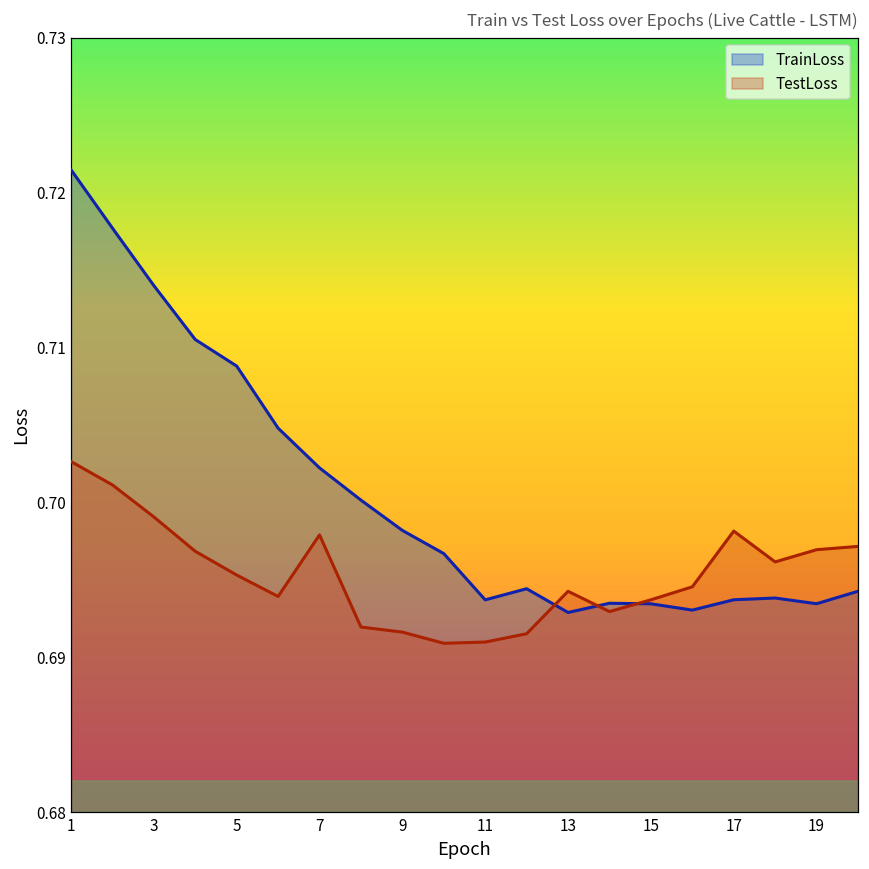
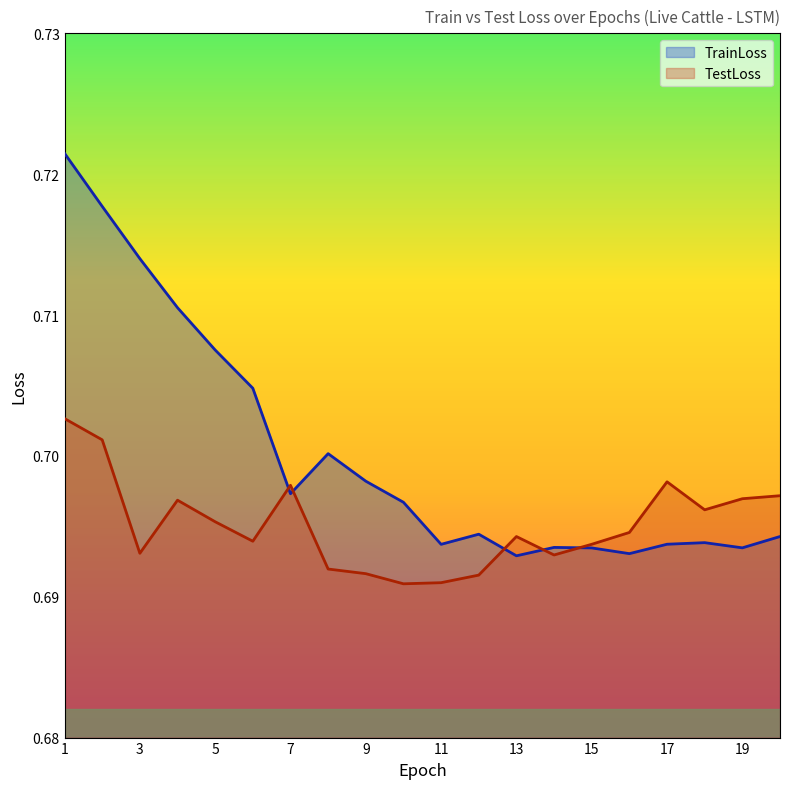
  {
    "TrainLoss": {
      "1": 0.7215,
      "3": 0.7140,
-     "5": 0.7088,
-     "7": 0.7022,
+     "5": 0.7075,
+     "7": 0.6973,
      "9": 0.6982,
      "11": 0.6937,
      "13": 0.6929,
      "15": 0.6935,
      "17": 0.6937,
      "19": 0.6935
    },
    "TestLoss": {
      "1": 0.7026,
-     "3": 0.6991,
+     "3": 0.6931,
      "5": 0.6953,
      "7": 0.6979,
      "9": 0.6916,
      "11": 0.6910,
      "13": 0.6943,
      "15": 0.6937,
      "17": 0.6982,
      "19": 0.6970
    }
  }
